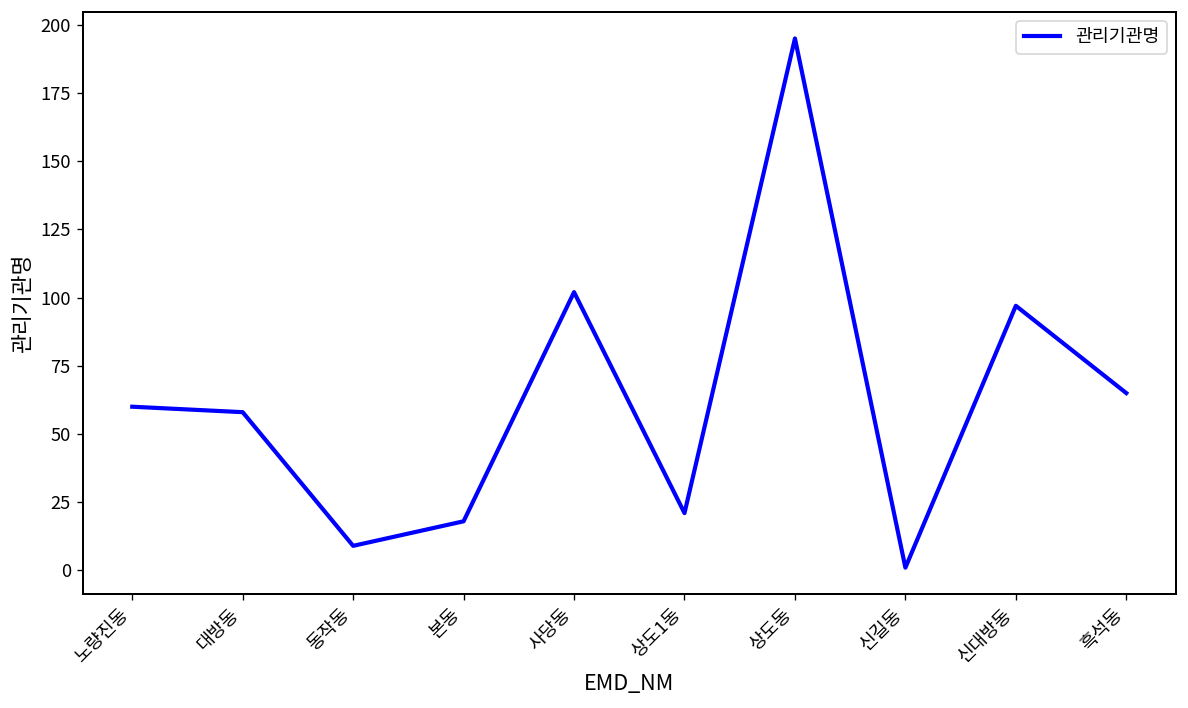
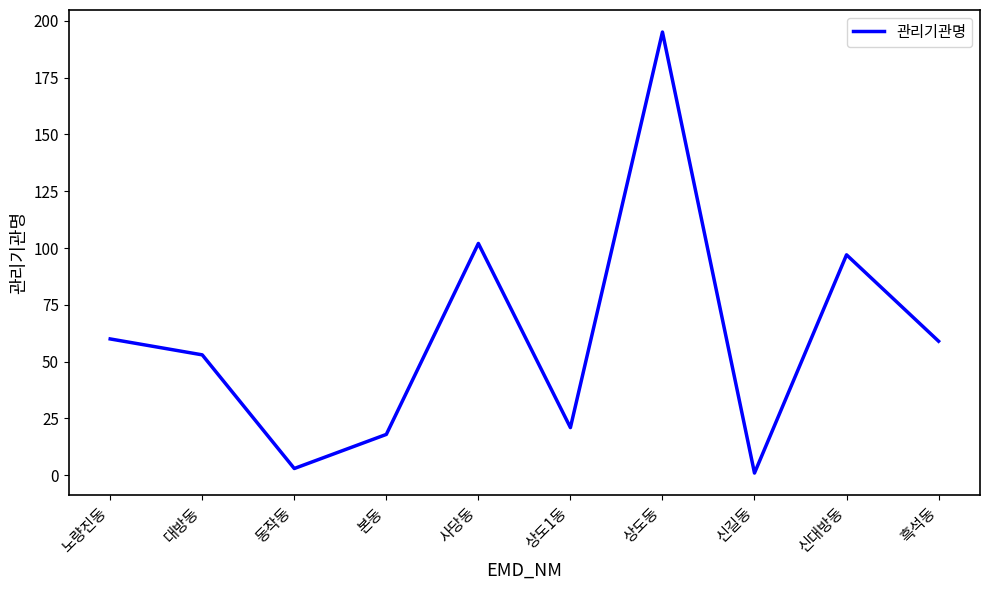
  {
    "노량진동": 60,
-   "대방동": 58,
-   "동작동": 9,
+   "대방동": 53,
+   "동작동": 3,
    "본동": 18,
    "사당동": 102,
    "상도1동": 21,
    "상도동": 195,
    "신길동": 1,
    "신대방동": 97,
-   "흑석동": 65
+   "흑석동": 59
  }
